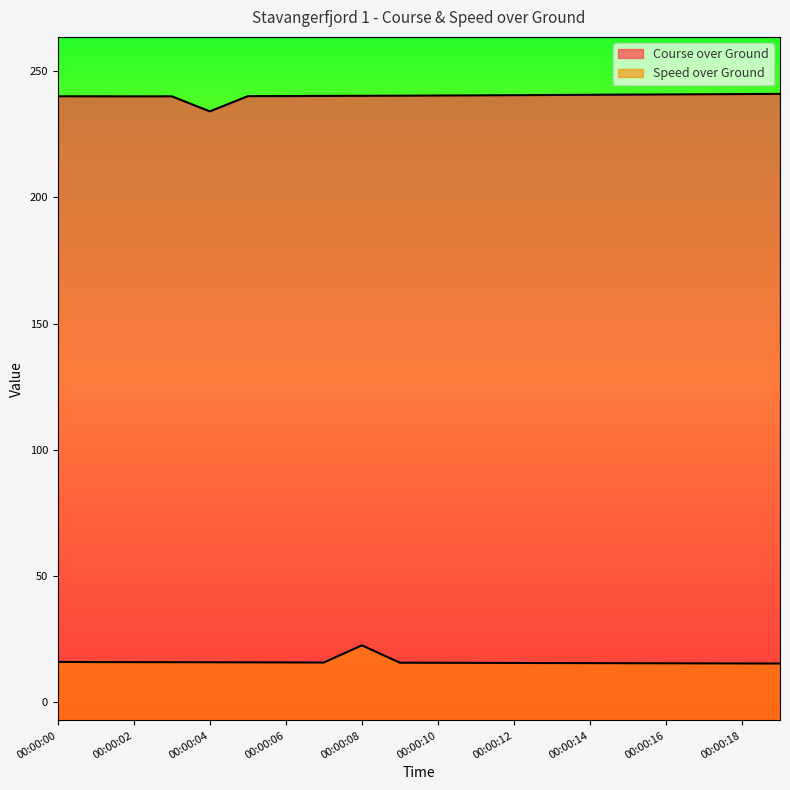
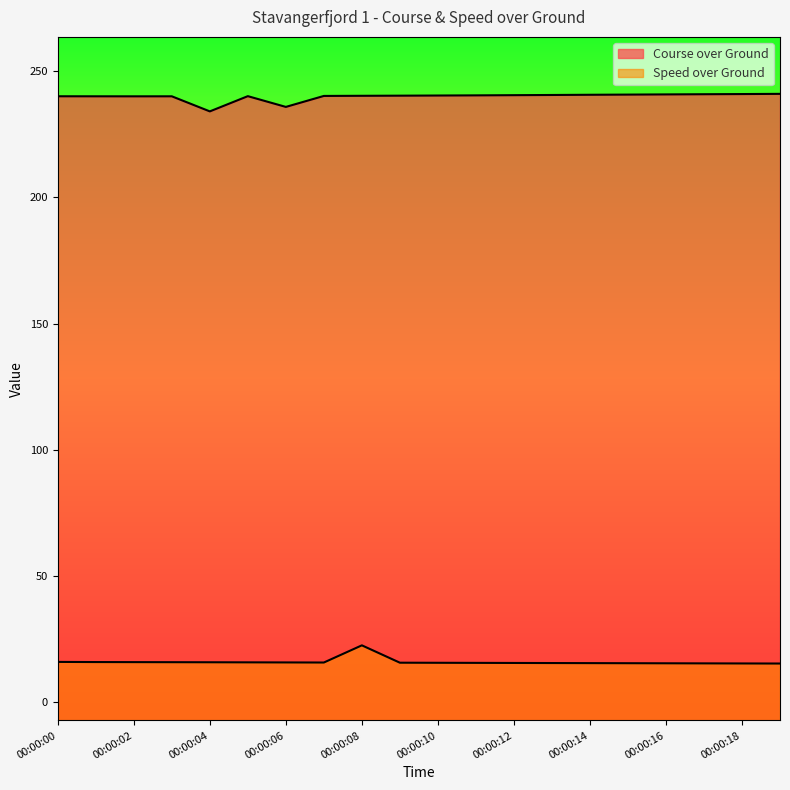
  {
    "Course over Ground": {
      "00:00:00": 240,
      "00:00:02": 240,
      "00:00:04": 234,
-     "00:00:06": 240,
+     "00:00:06": 236,
      "00:00:08": 240,
      "00:00:10": 240,
      "00:00:12": 240,
      "00:00:14": 241,
      "00:00:16": 241,
      "00:00:18": 241
    },
    "Speed over Ground": {
      "00:00:00": 16,
      "00:00:02": 16,
      "00:00:04": 16,
      "00:00:06": 16,
      "00:00:08": 23,
      "00:00:10": 16,
      "00:00:12": 16,
      "00:00:14": 16,
      "00:00:16": 15,
      "00:00:18": 15
    }
  }
